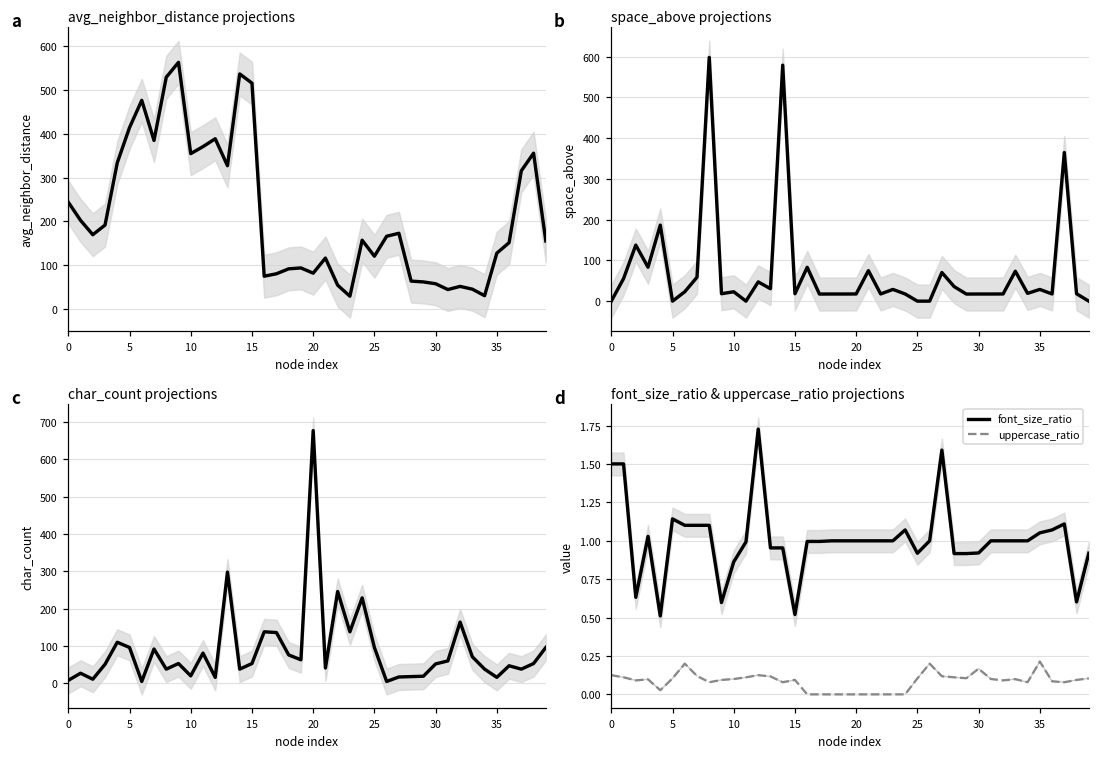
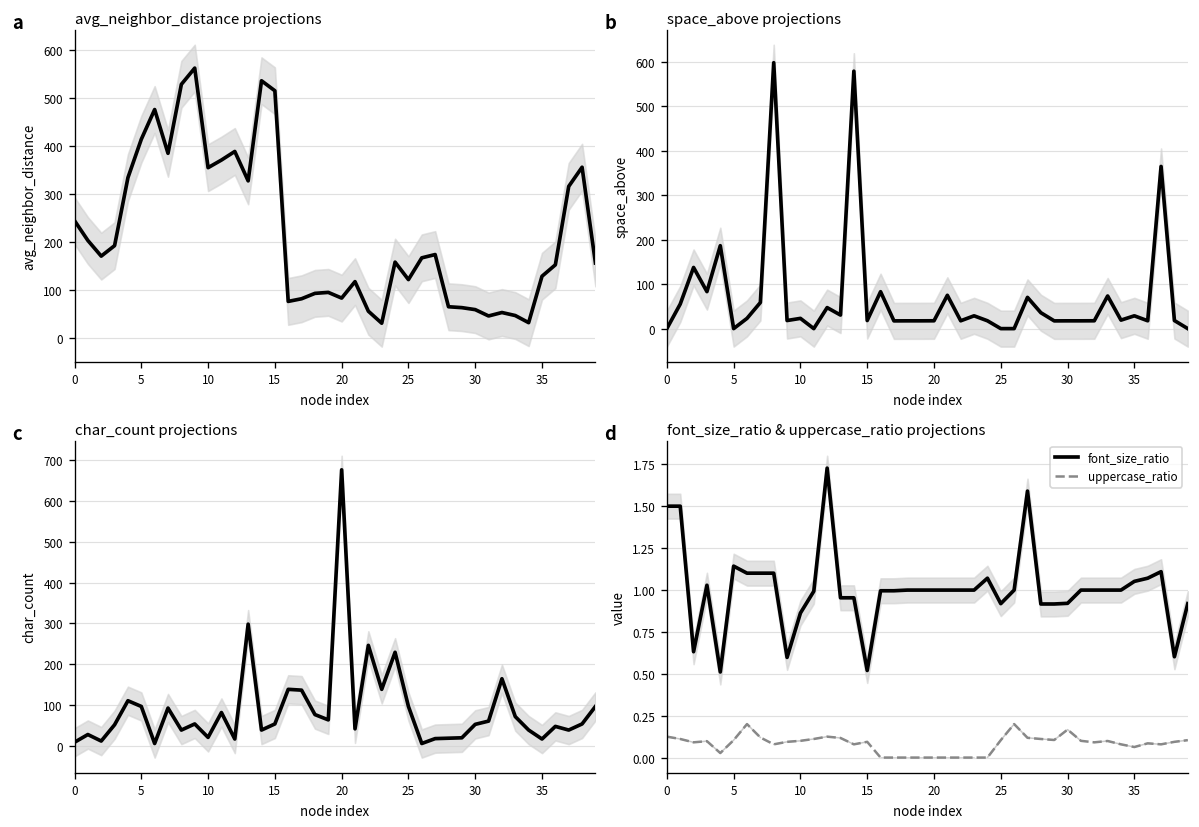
  {
    "font_size_ratio & uppercase_ratio projections": {
      "uppercase_ratio": {
-       "35": 0.21
+       "35": 0.06
      }
    }
  }
